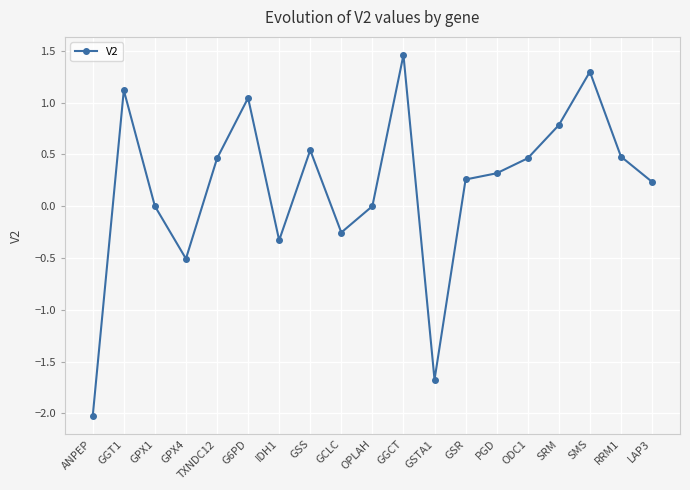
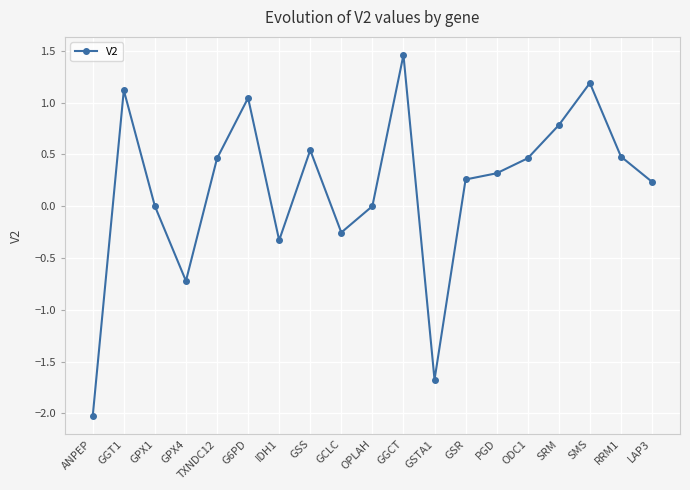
  {
    "ANPEP": -2.03,
    "GGT1": 1.12,
    "GPX1": 0.00,
-   "GPX4": -0.51,
+   "GPX4": -0.72,
    "TXNDC12": 0.46,
    "G6PD": 1.04,
    "IDH1": -0.33,
    "GSS": 0.54,
    "GCLC": -0.25,
    "OPLAH": 0.00,
    "GGCT": 1.46,
    "GSTA1": -1.68,
    "GSR": 0.26,
    "PGD": 0.32,
    "ODC1": 0.46,
    "SRM": 0.78,
-   "SMS": 1.30,
+   "SMS": 1.19,
    "RRM1": 0.48,
    "LAP3": 0.23
  }
